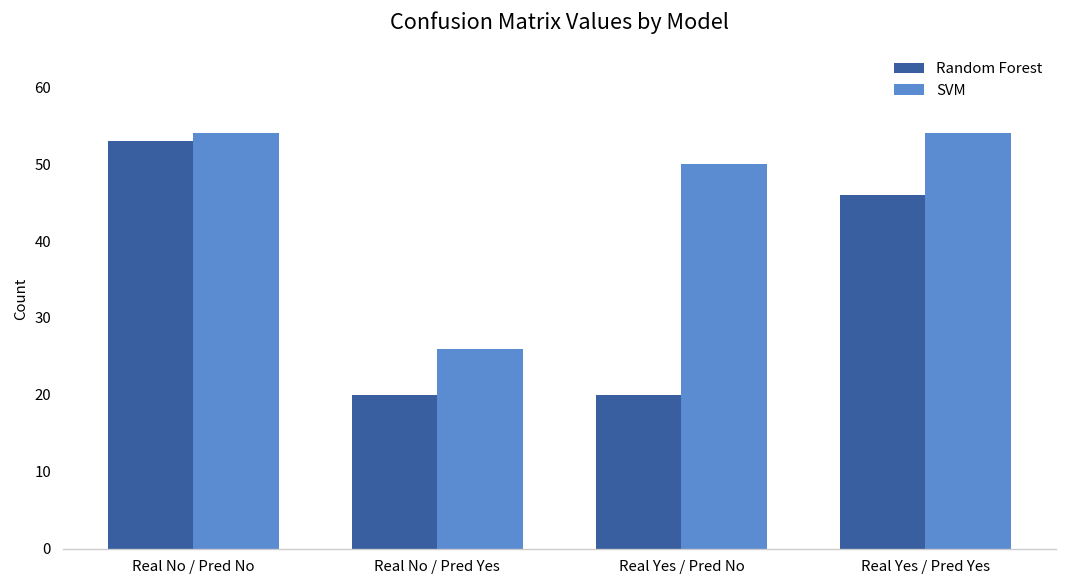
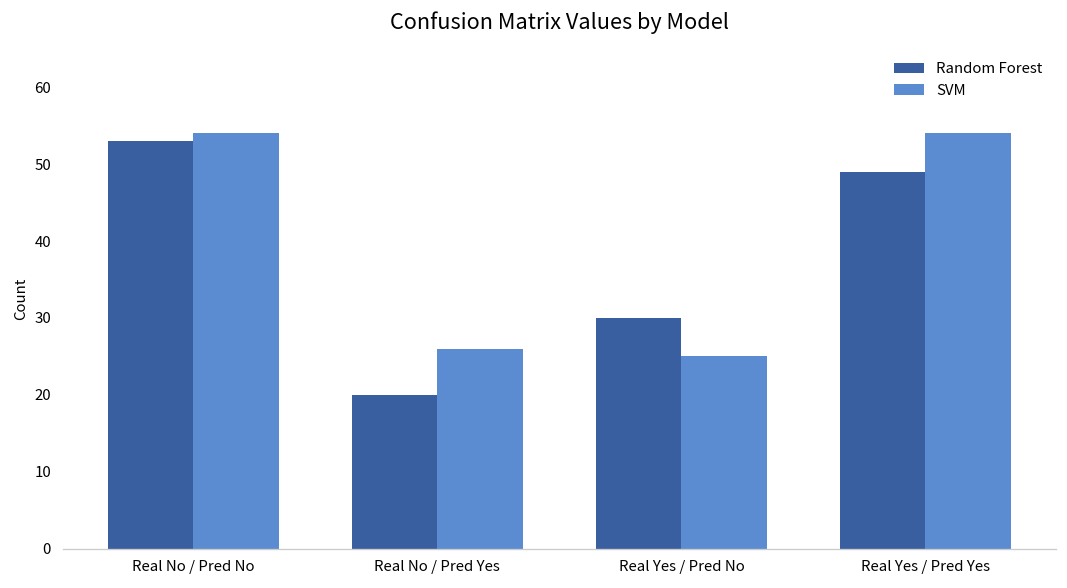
  {
    "Random Forest": {
      "Real No / Pred No": 53,
      "Real No / Pred Yes": 20,
-     "Real Yes / Pred No": 20,
-     "Real Yes / Pred Yes": 46
+     "Real Yes / Pred No": 30,
+     "Real Yes / Pred Yes": 49
    },
    "SVM": {
      "Real No / Pred No": 54,
      "Real No / Pred Yes": 26,
-     "Real Yes / Pred No": 50,
+     "Real Yes / Pred No": 25,
      "Real Yes / Pred Yes": 54
    }
  }
